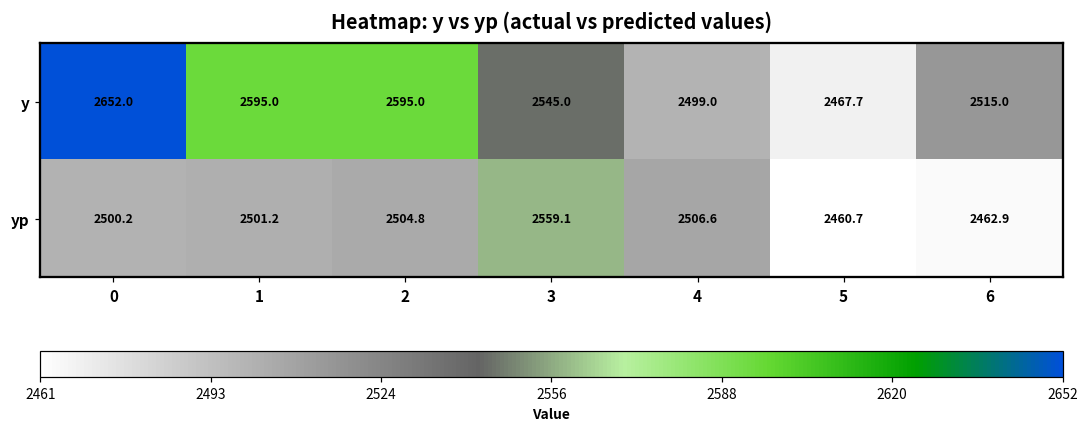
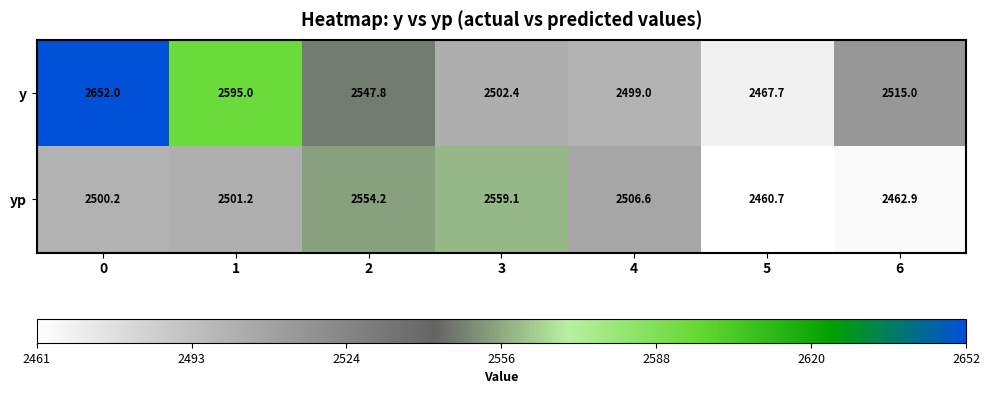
  {
    "y": {
      "0": 2652.0,
      "1": 2595.0,
-     "2": 2595.0,
-     "3": 2545.0,
+     "2": 2547.8,
+     "3": 2502.4,
      "4": 2499.0,
      "5": 2467.7,
      "6": 2515.0
    },
    "yp": {
      "0": 2500.2,
      "1": 2501.2,
-     "2": 2504.8,
+     "2": 2554.2,
      "3": 2559.1,
      "4": 2506.6,
      "5": 2460.7,
      "6": 2462.9
    }
  }
